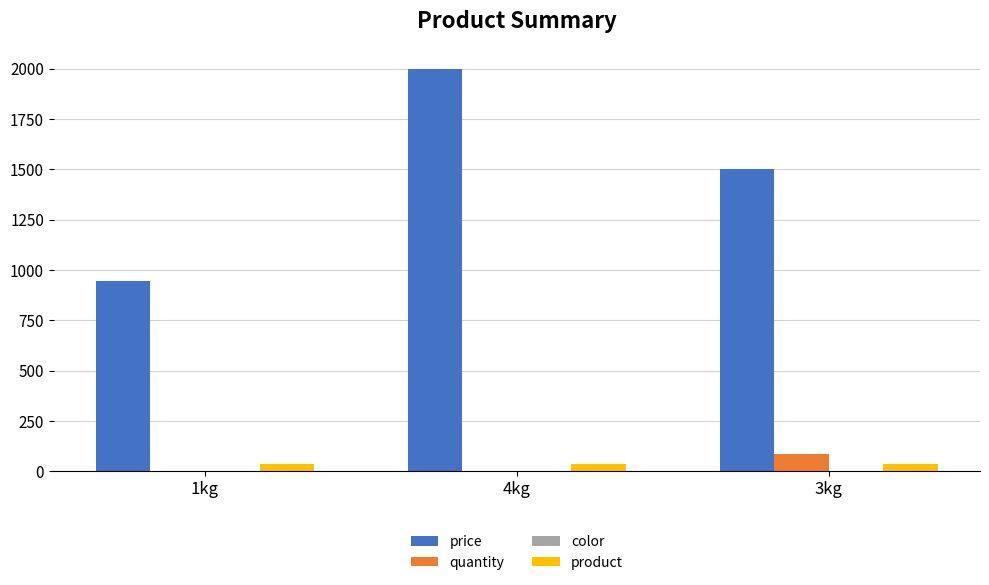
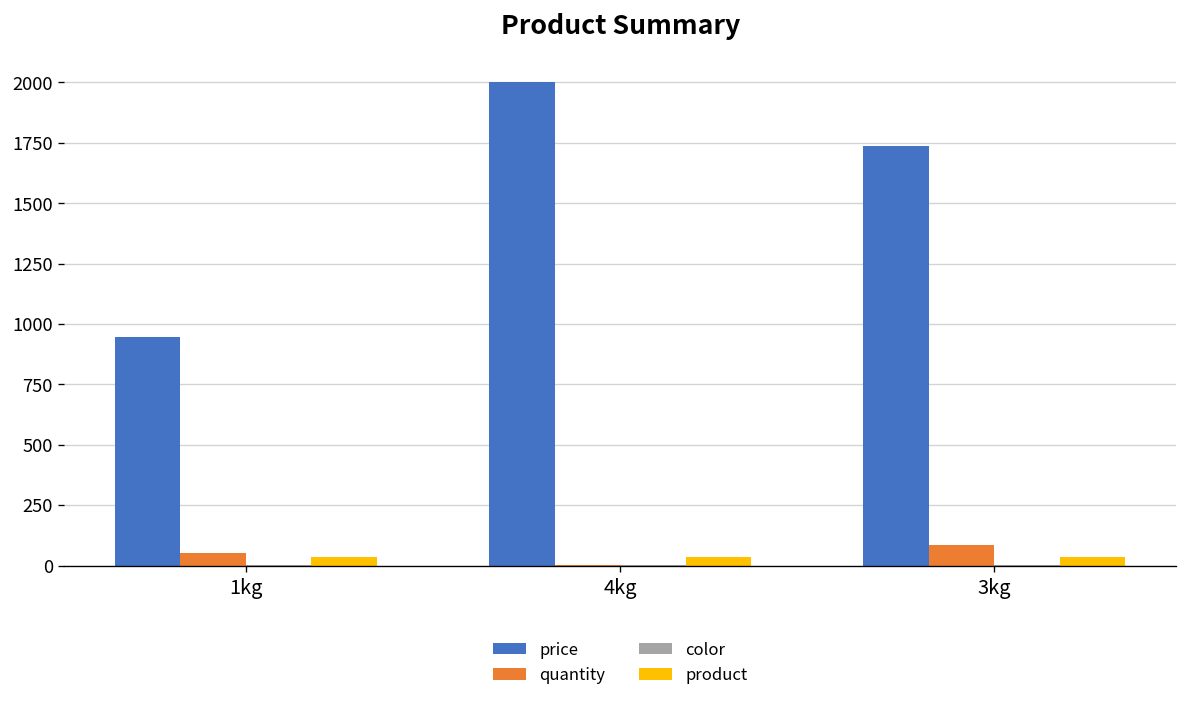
  {
    "price": {
      "1kg": 940,
      "4kg": 2000,
-     "3kg": 1500
+     "3kg": 1740
    },
    "quantity": {
-     "1kg": 0,
+     "1kg": 50,
      "3kg": 80
    },
    "product": {
      "1kg": 40,
      "4kg": 40,
      "3kg": 40
    }
  }
